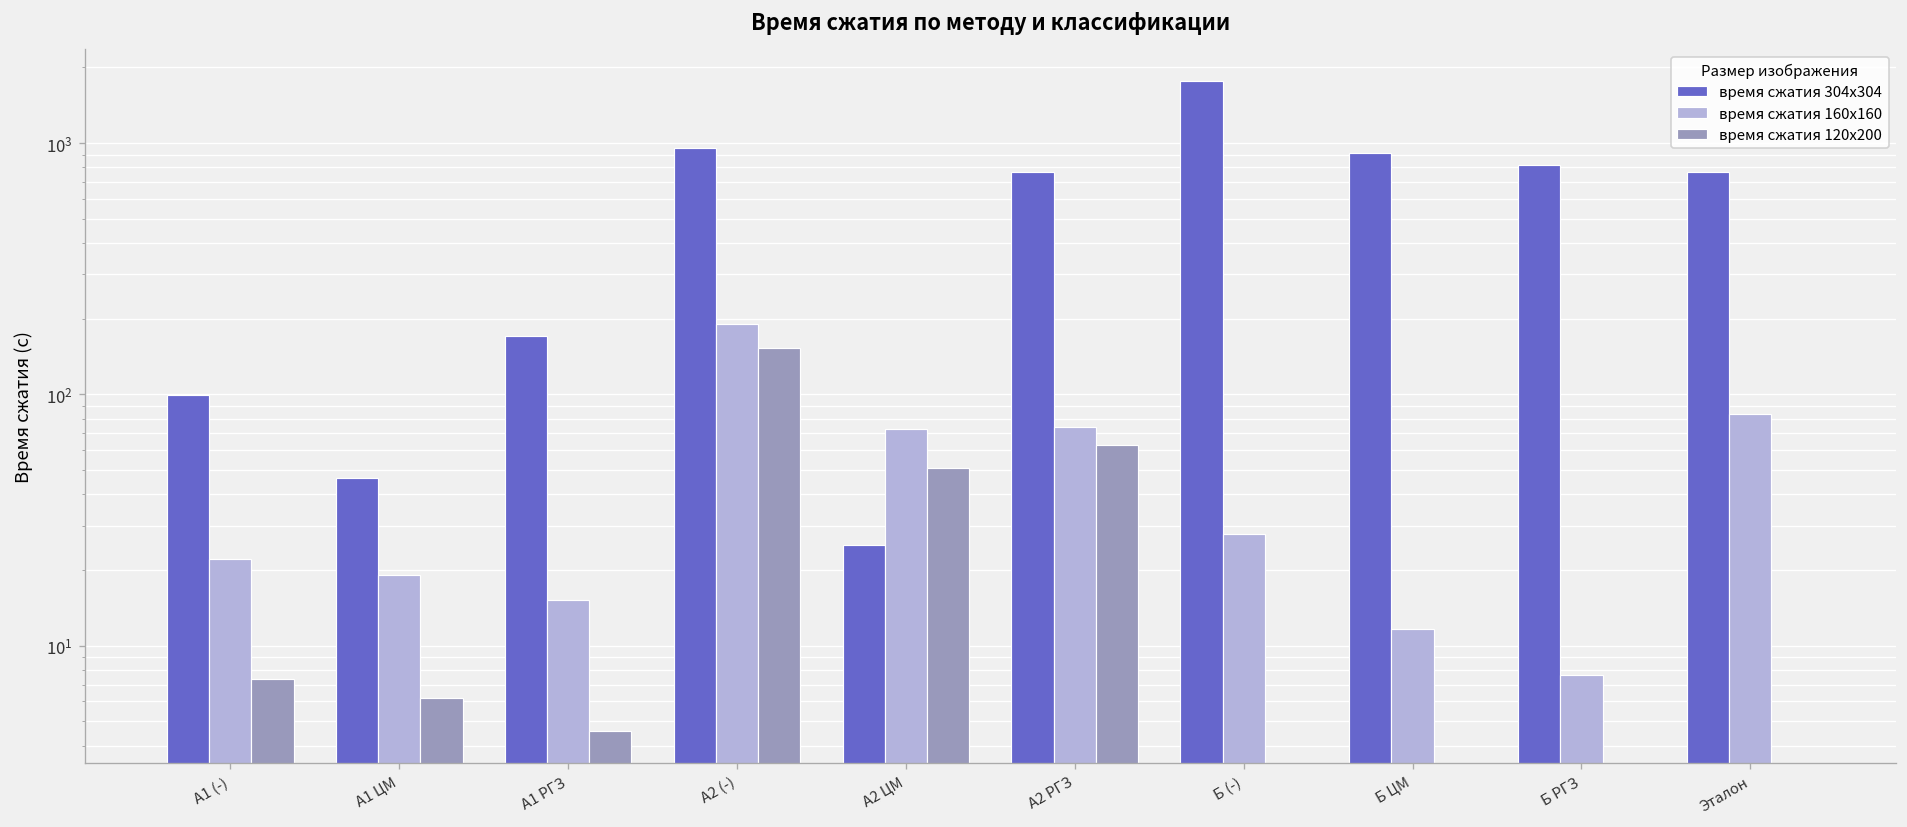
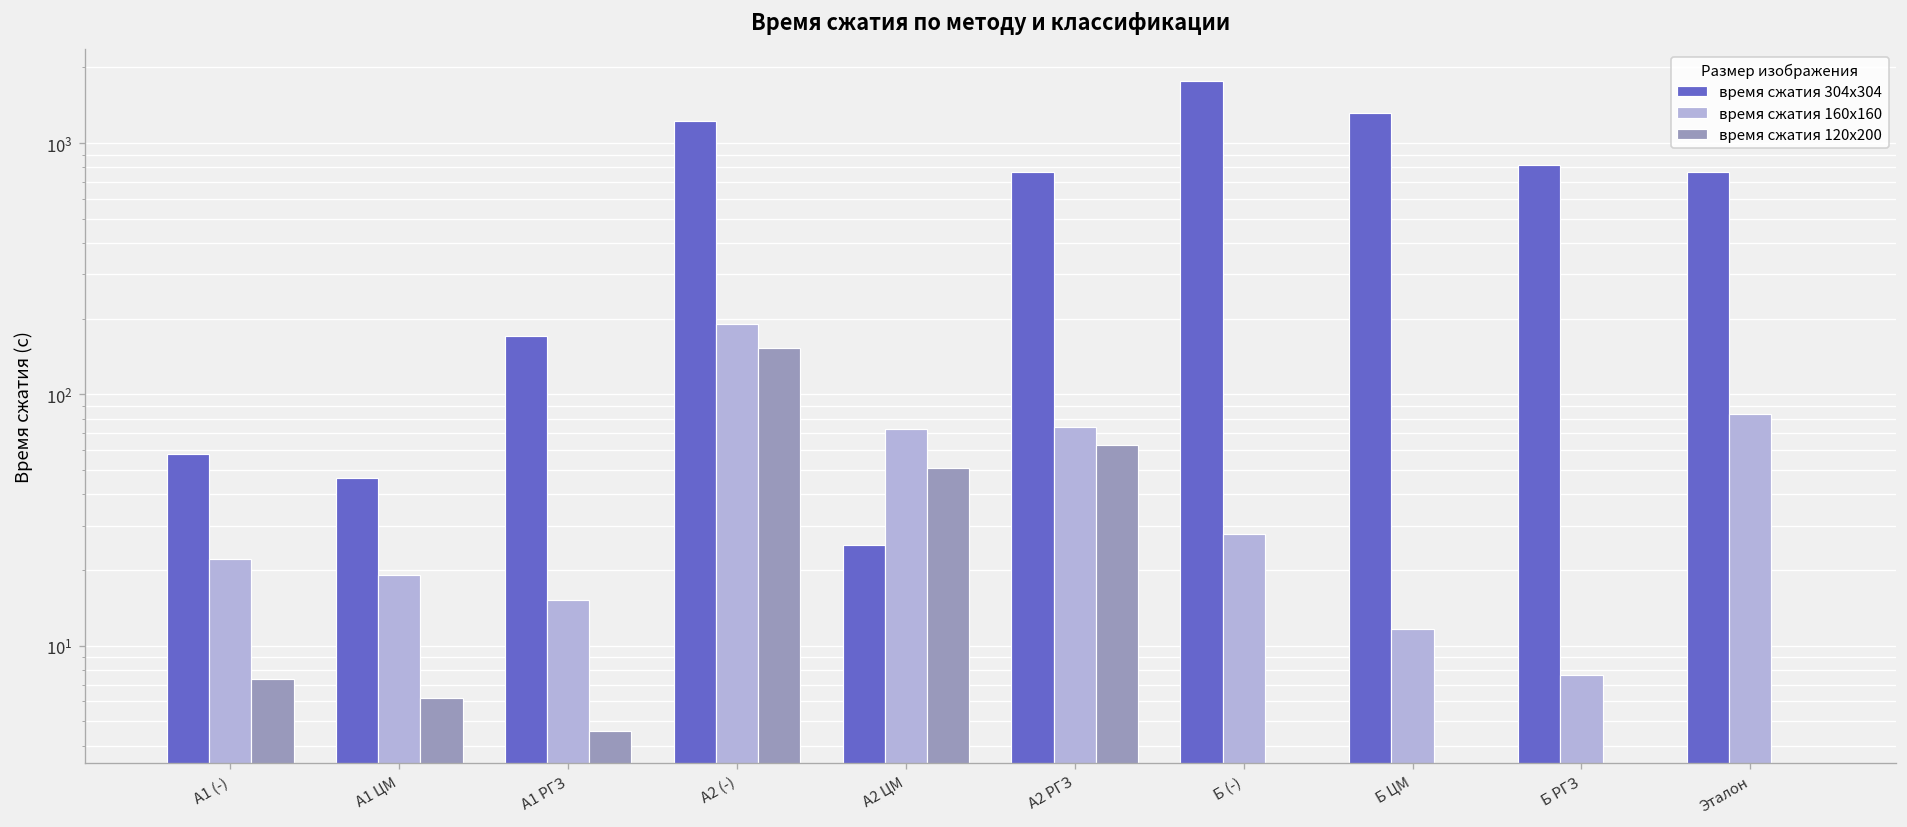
  {
    "время сжатия 304x304": {
-     "А1 (-)": 100,
+     "А1 (-)": 58,
      "А1 ЦМ": 46,
      "А1 РГЗ": 170,
-     "А2 (-)": 1000,
+     "А2 (-)": 1200,
      "А2 ЦМ": 25,
      "А2 РГЗ": 760,
      "Б (-)": 1800,
-     "Б ЦМ": 900,
+     "Б ЦМ": 1300,
      "Б РГЗ": 820,
      "Эталон": 770
    }
  }
